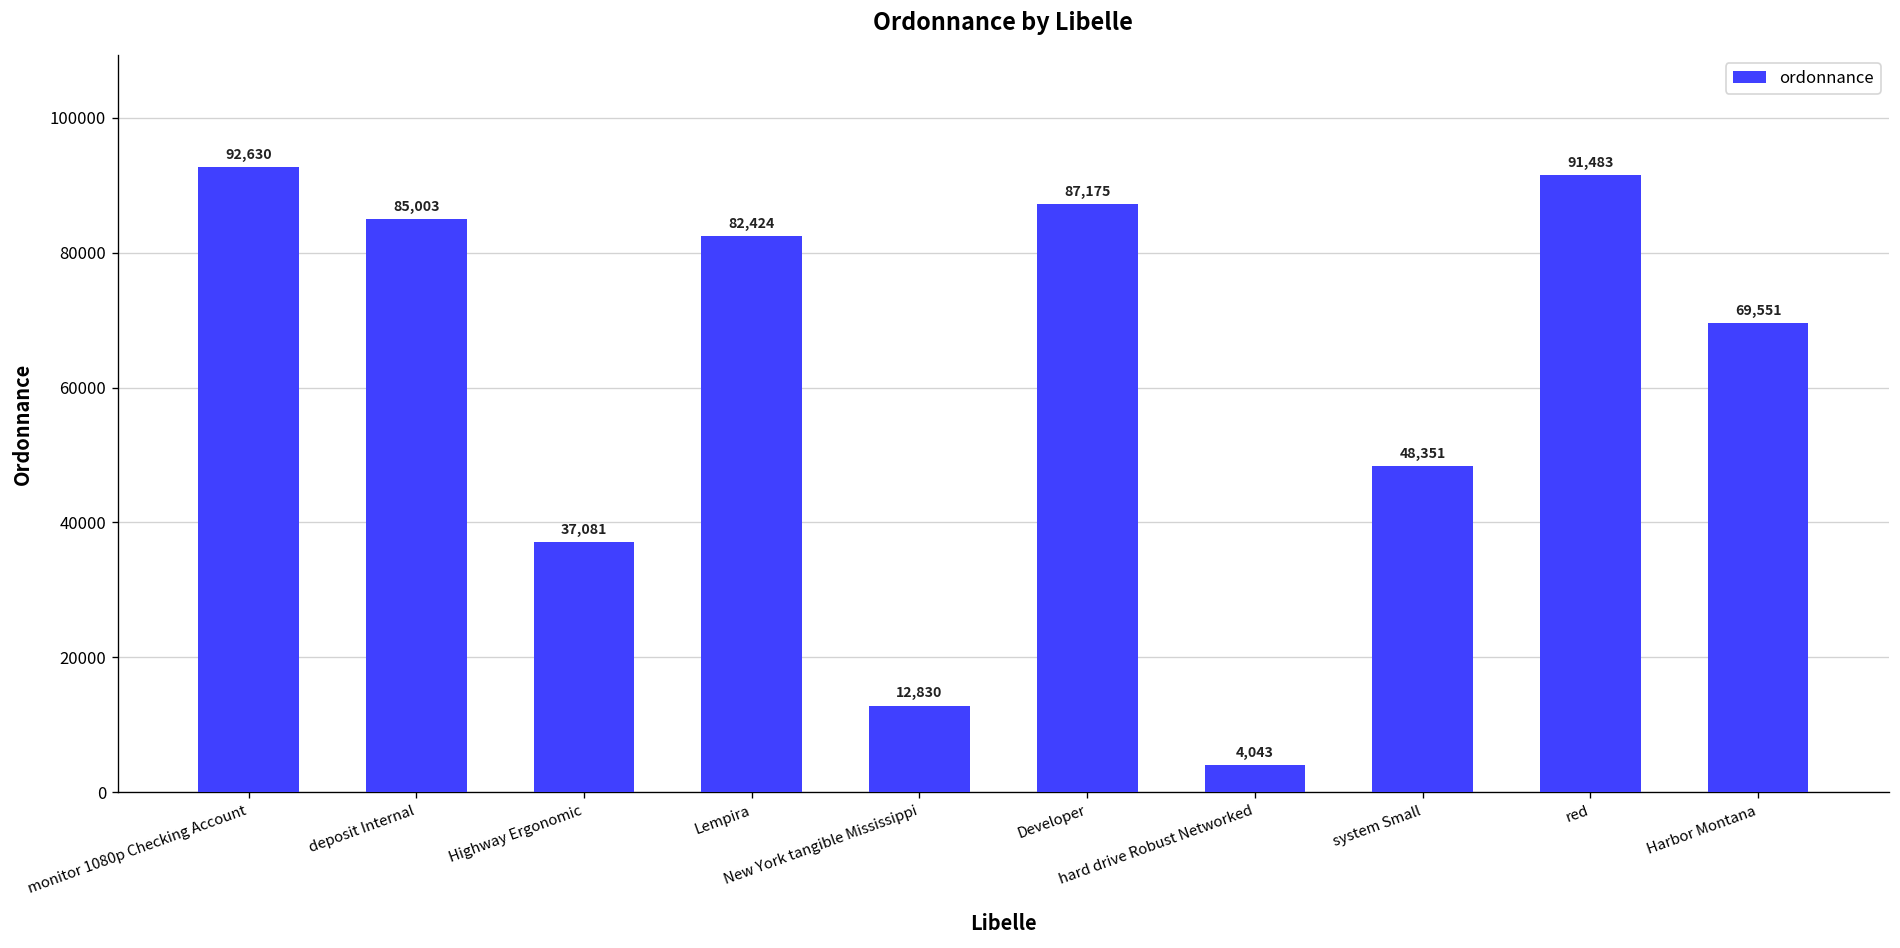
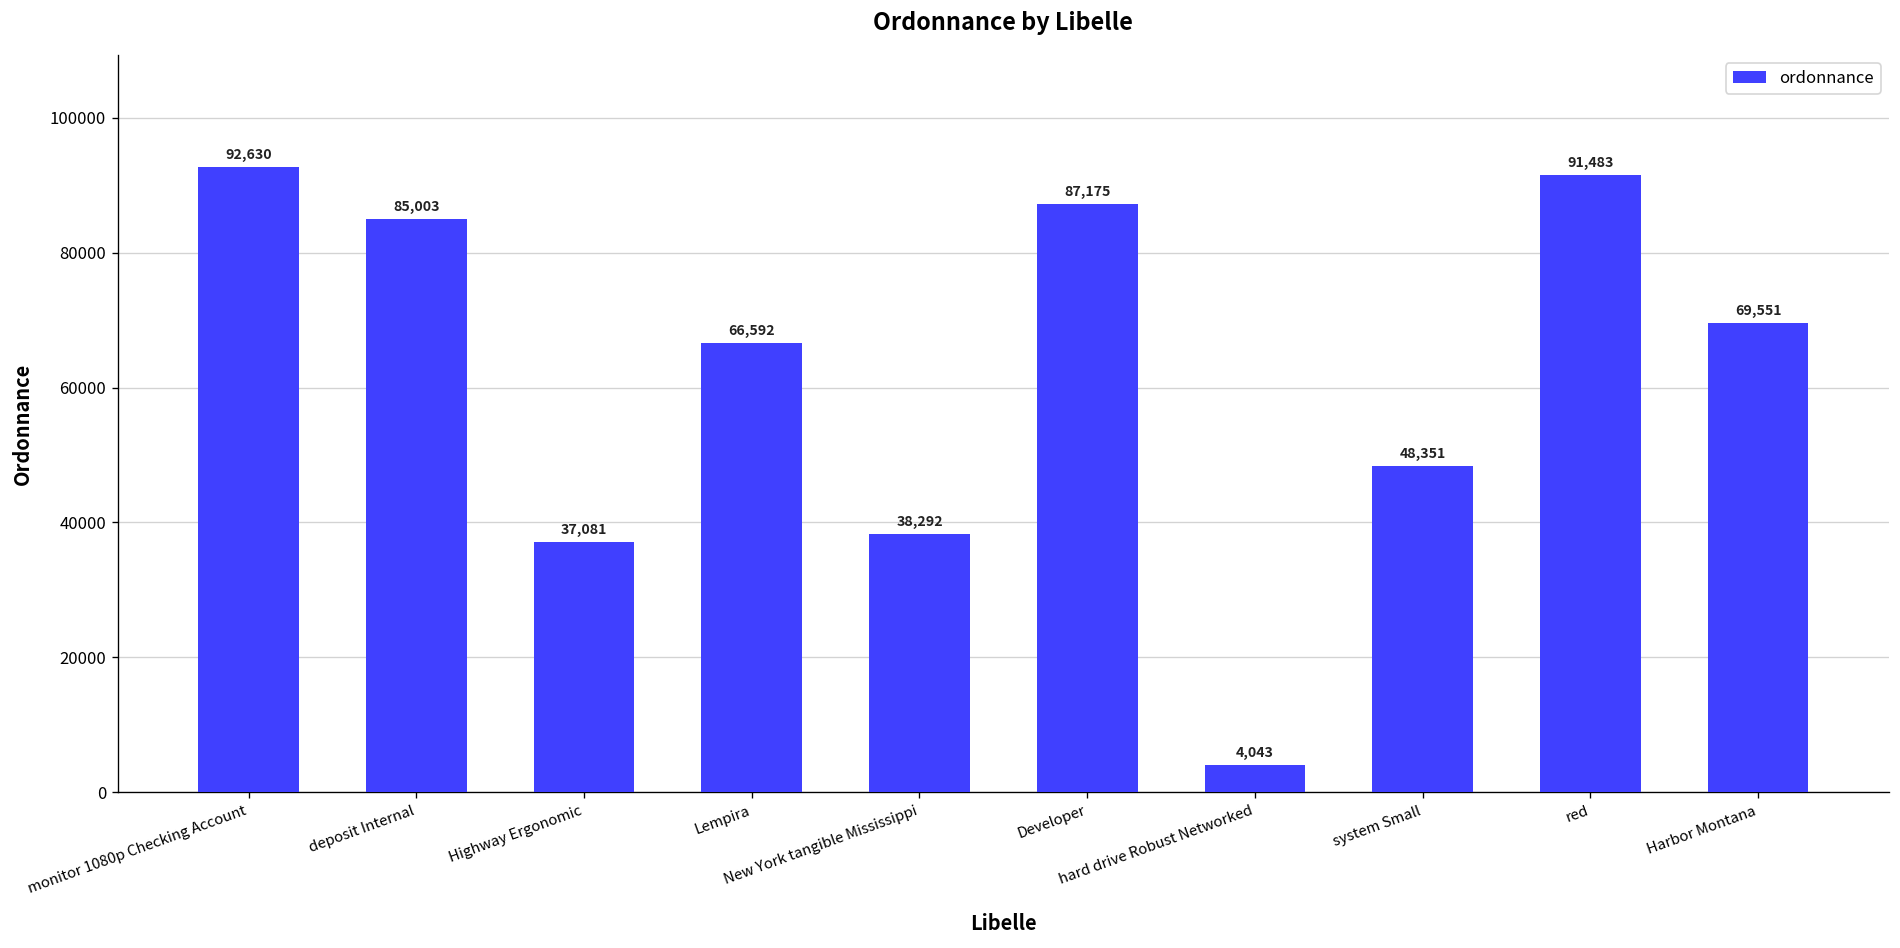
  {
    "monitor 1080p Checking Account": "92,630",
    "deposit Internal": "85,003",
    "Highway Ergonomic": "37,081",
-   "Lempira": "82,424",
-   "New York tangible Mississippi": "12,830",
+   "Lempira": "66,592",
+   "New York tangible Mississippi": "38,292",
    "Developer": "87,175",
    "hard drive Robust Networked": "4,043",
    "system Small": "48,351",
    "red": "91,483",
    "Harbor Montana": "69,551"
  }
